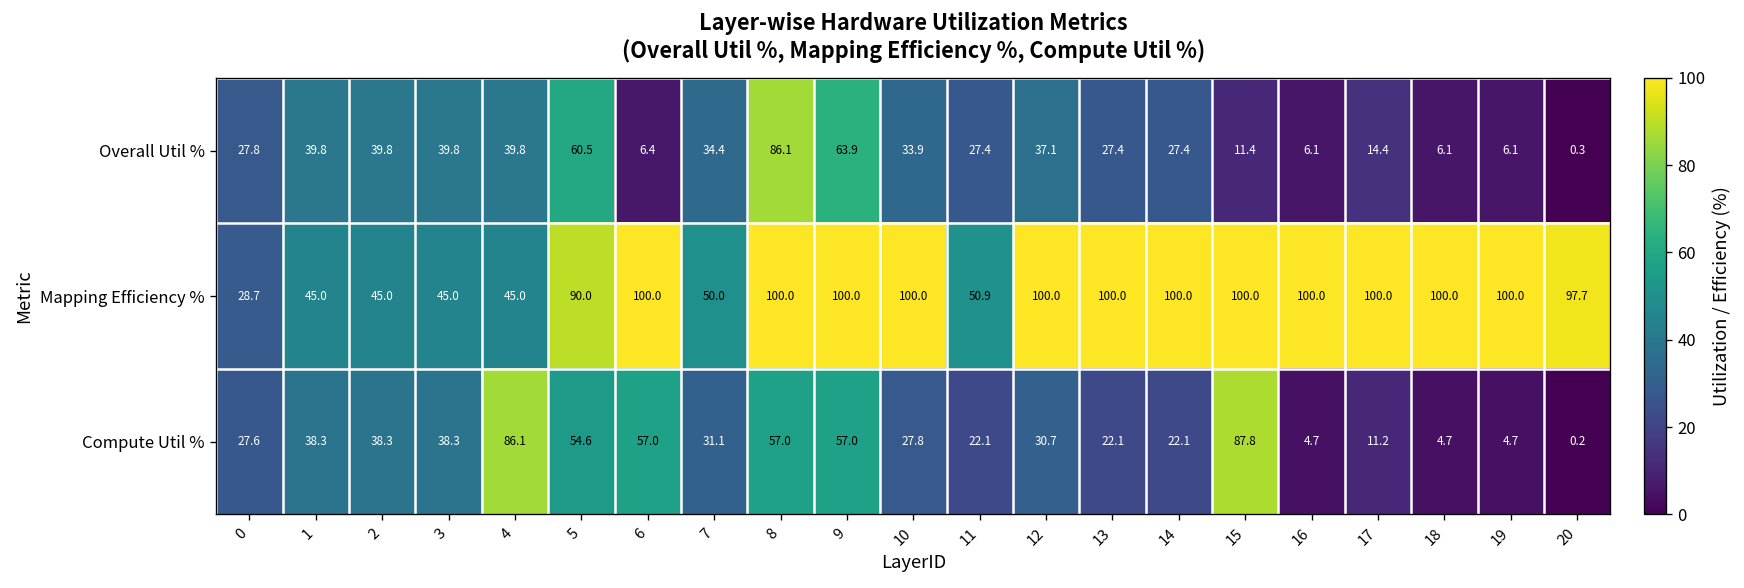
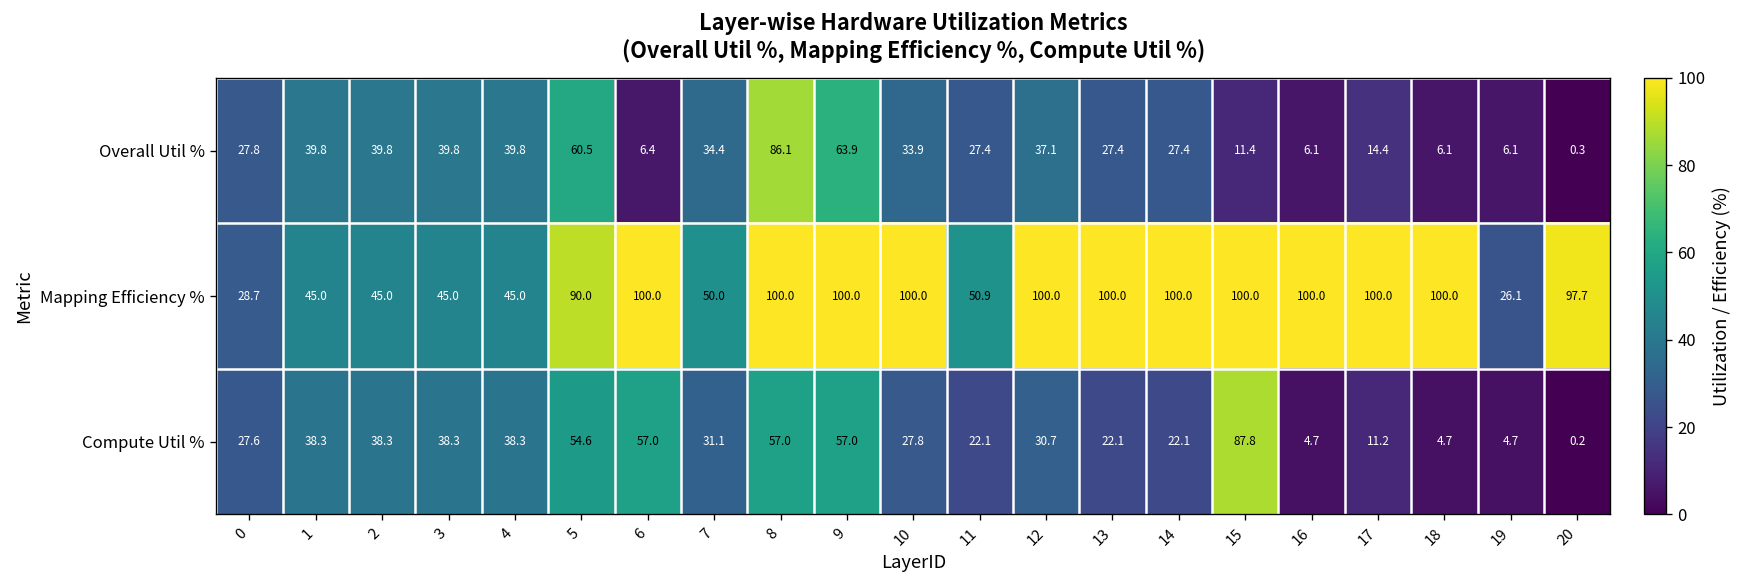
  {
    "Overall Util %": {
      "0": 27.8,
      "1": 39.8,
      "2": 39.8,
      "3": 39.8,
      "4": 39.8,
      "5": 60.5,
      "6": 6.4,
      "7": 34.4,
      "8": 86.1,
      "9": 63.9,
      "10": 33.9,
      "11": 27.4,
      "12": 37.1,
      "13": 27.4,
      "14": 27.4,
      "15": 11.4,
      "16": 6.1,
      "17": 14.4,
      "18": 6.1,
      "19": 6.1,
      "20": 0.3
    },
    "Mapping Efficiency %": {
      "0": 28.7,
      "1": 45.0,
      "2": 45.0,
      "3": 45.0,
      "4": 45.0,
      "5": 90.0,
      "6": 100.0,
      "7": 50.0,
      "8": 100.0,
      "9": 100.0,
      "10": 100.0,
      "11": 50.9,
      "12": 100.0,
      "13": 100.0,
      "14": 100.0,
      "15": 100.0,
      "16": 100.0,
      "17": 100.0,
      "18": 100.0,
-     "19": 100.0,
+     "19": 26.1,
      "20": 97.7
    },
    "Compute Util %": {
      "0": 27.6,
      "1": 38.3,
      "2": 38.3,
      "3": 38.3,
-     "4": 86.1,
+     "4": 38.3,
      "5": 54.6,
      "6": 57.0,
      "7": 31.1,
      "8": 57.0,
      "9": 57.0,
      "10": 27.8,
      "11": 22.1,
      "12": 30.7,
      "13": 22.1,
      "14": 22.1,
      "15": 87.8,
      "16": 4.7,
      "17": 11.2,
      "18": 4.7,
      "19": 4.7,
      "20": 0.2
    }
  }
